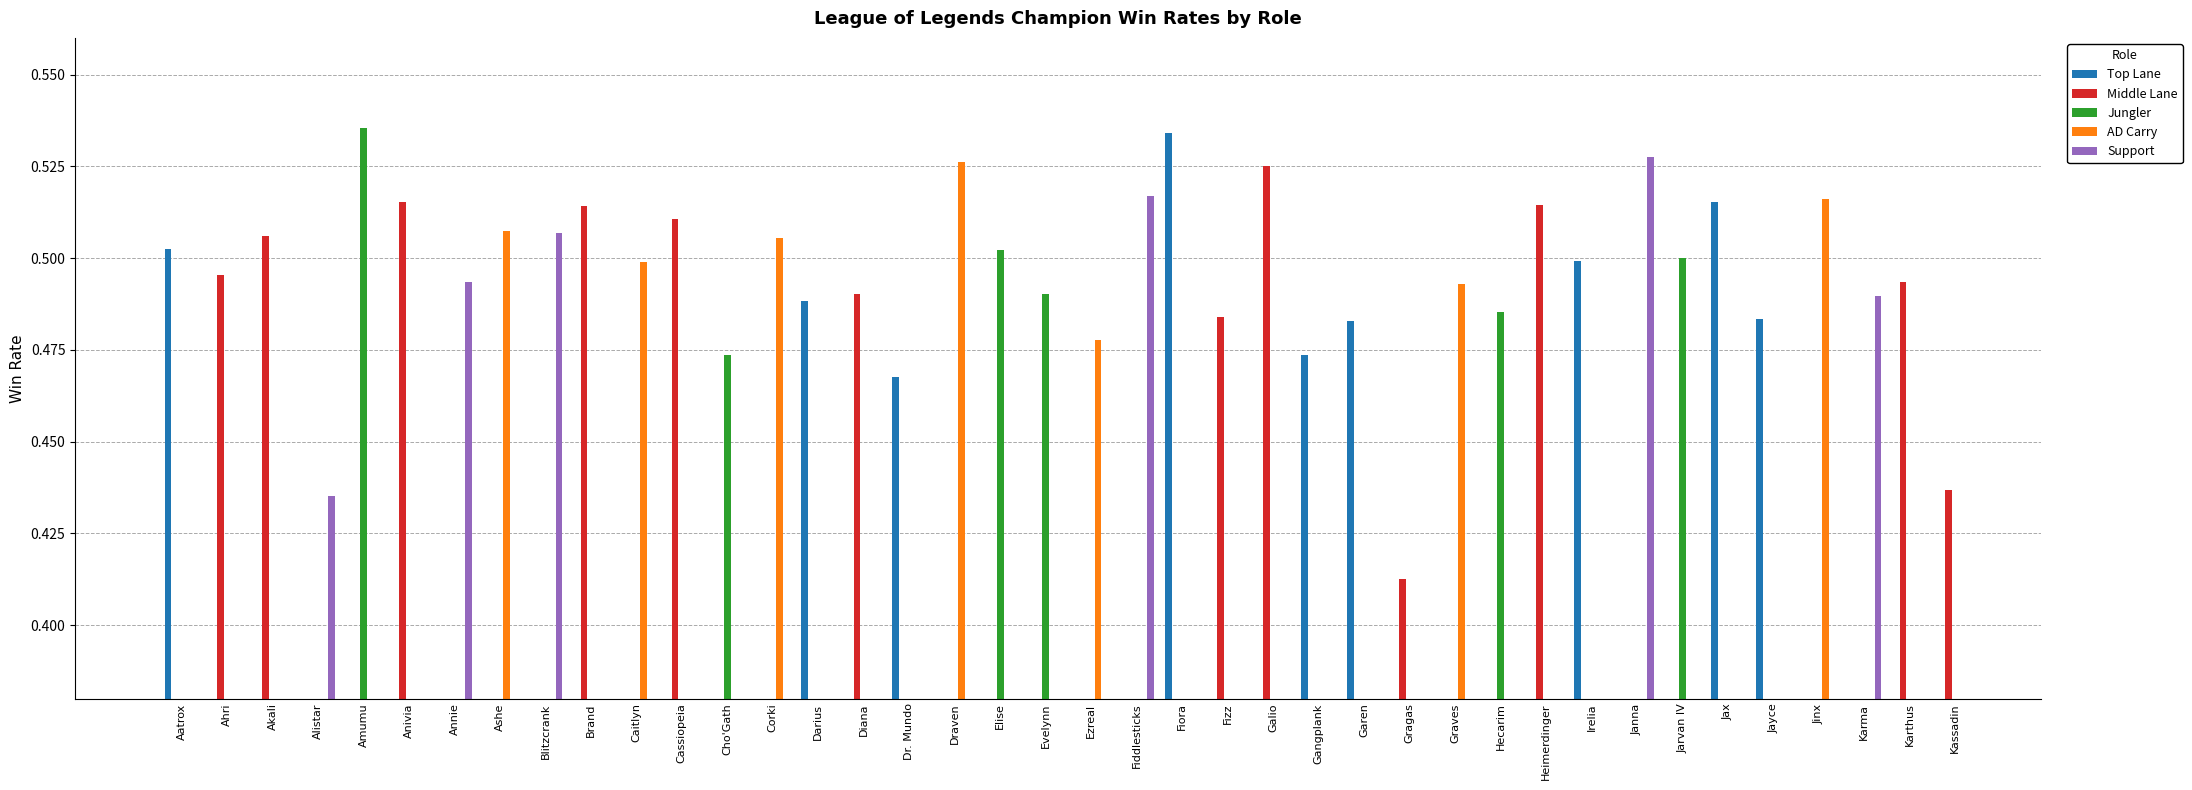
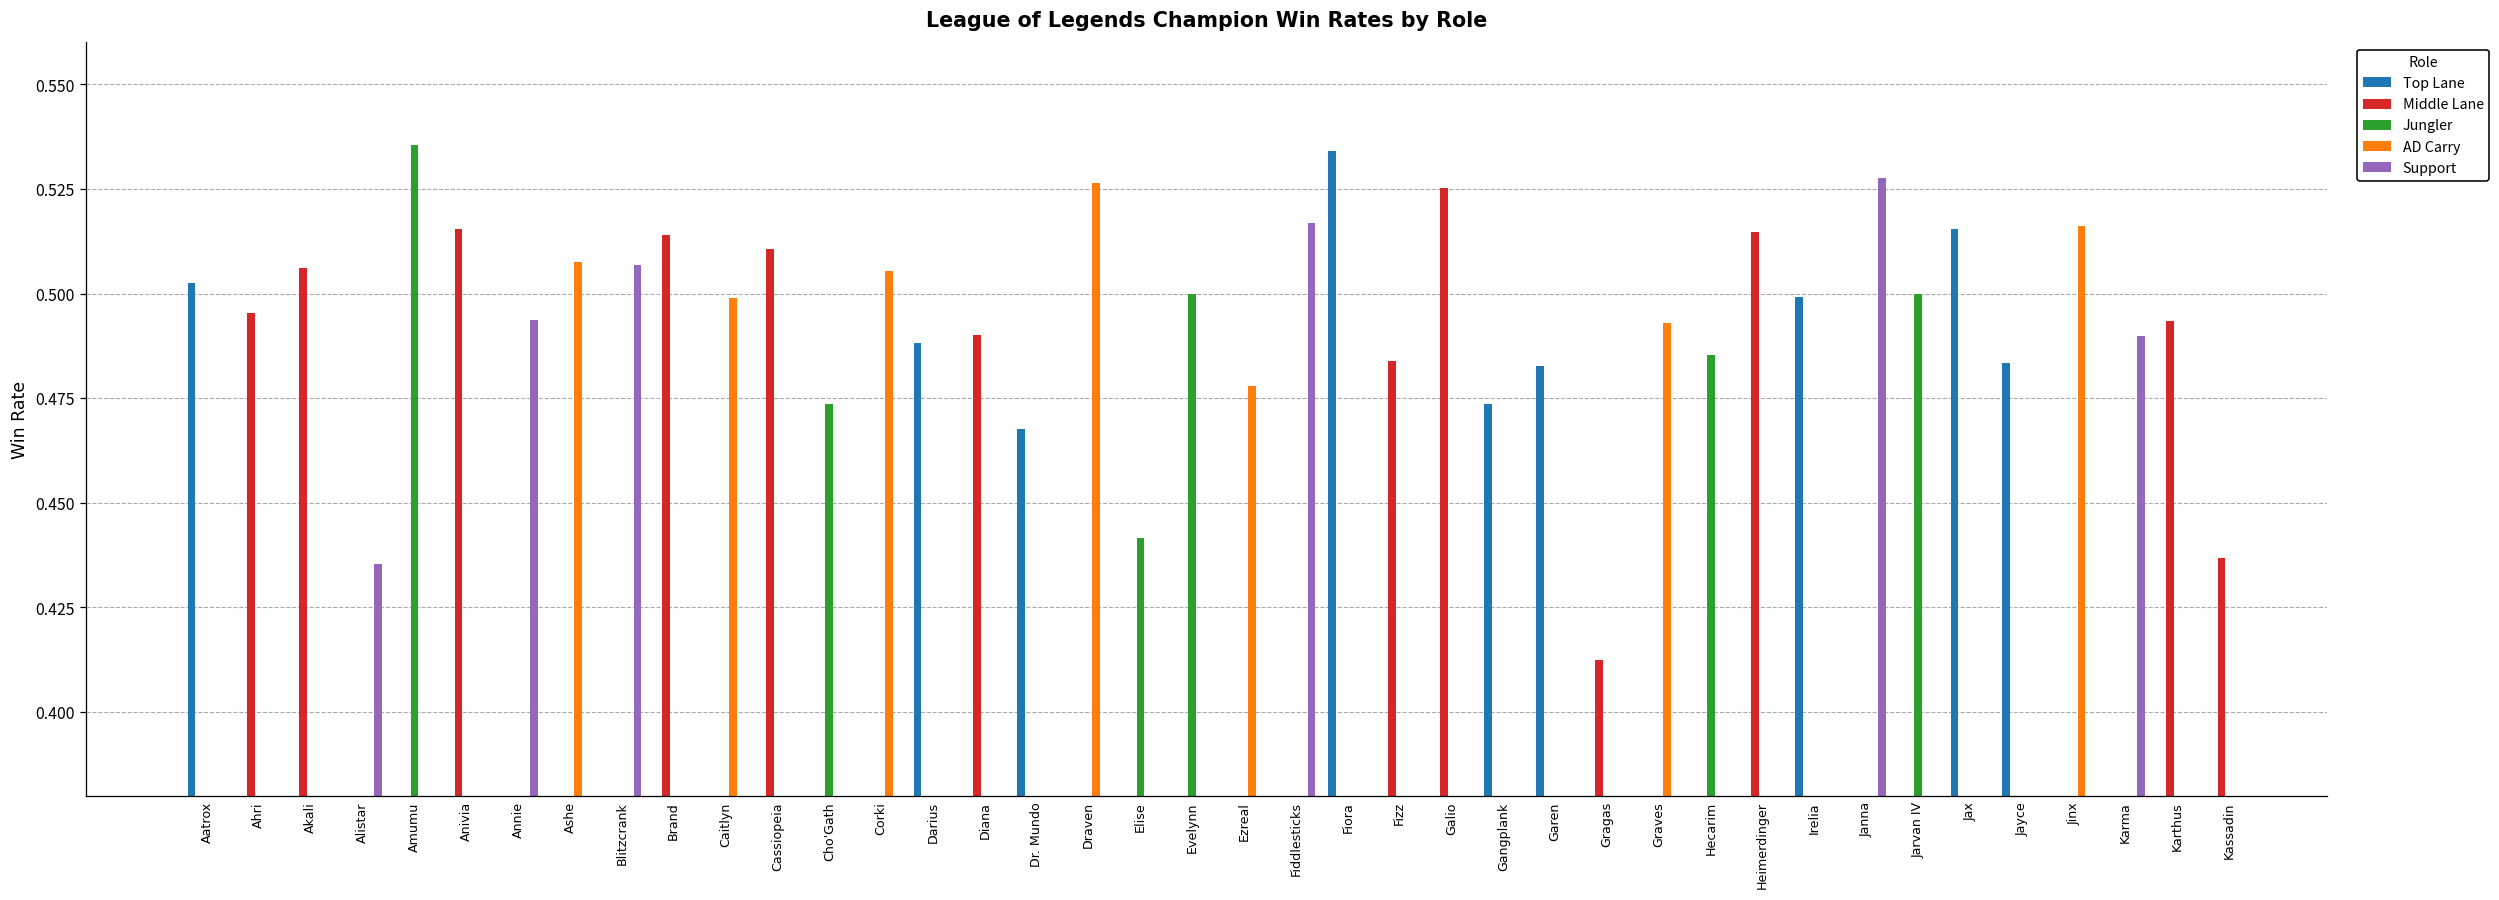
  {
    "Jungler": {
      "Amumu": 0.536,
      "Cho'Gath": 0.474,
-     "Elise": 0.502,
-     "Evelynn": 0.490,
+     "Elise": 0.442,
+     "Evelynn": 0.500,
      "Hecarim": 0.485,
      "Jarvan IV": 0.500
    }
  }
